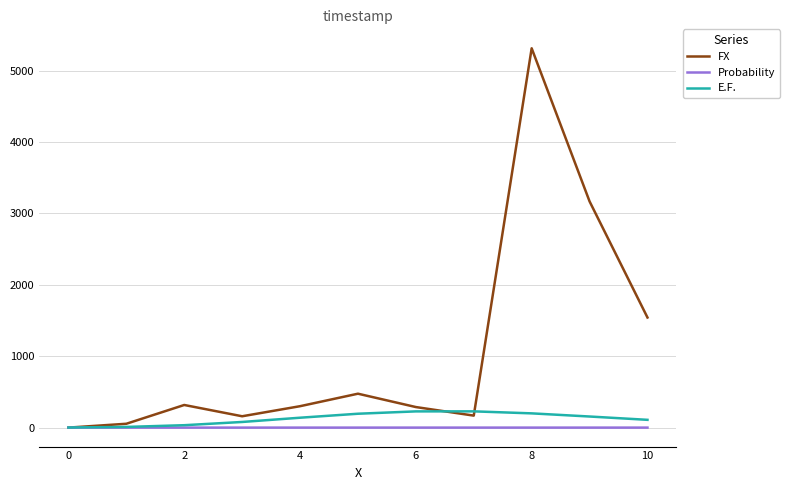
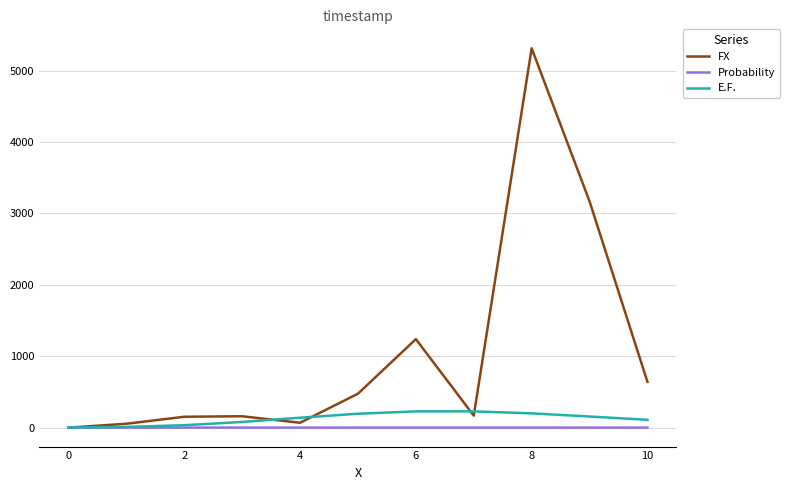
  {
    "FX": {
-     "2": 300,
-     "4": 300,
-     "6": 300,
+     "2": 200,
+     "4": 100,
+     "6": 1200,
      "8": 5300,
-     "10": 1500
+     "10": 600
    },
    "Probability": {
      "4": 0,
      "6": 0,
      "8": 0,
      "10": 0
    },
    "E.F.": {
      "4": 100,
      "6": 200,
      "8": 200,
      "10": 100
    }
  }
